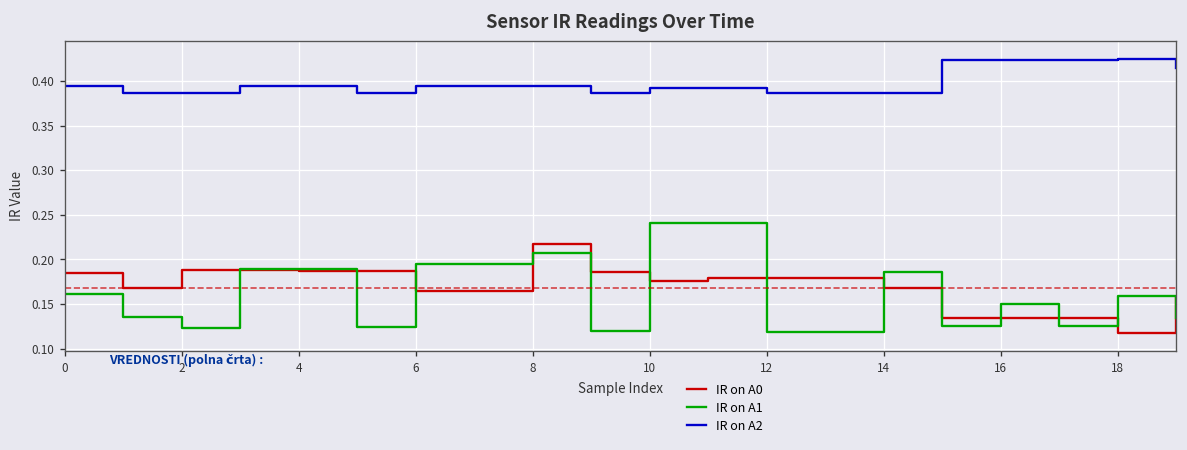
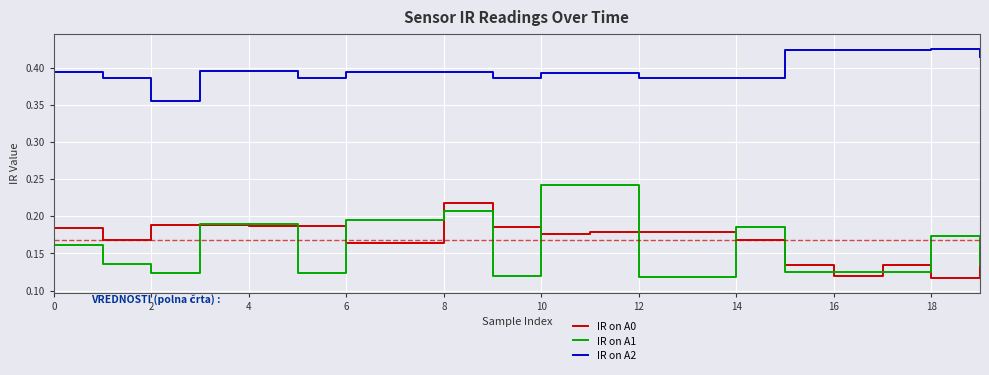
  {
    "IR on A0": {
      "0": 0.18,
      "2": 0.19,
      "6": 0.16,
      "8": 0.22,
      "10": 0.18,
      "12": 0.18,
      "14": 0.17,
-     "16": 0.13,
+     "16": 0.12,
      "18": 0.12
    },
    "IR on A1": {
      "0": 0.16,
      "2": 0.12,
      "6": 0.19,
      "8": 0.21,
      "10": 0.24,
      "12": 0.12,
      "14": 0.19,
-     "16": 0.15,
-     "18": 0.16
+     "16": 0.13,
+     "18": 0.17
    },
    "IR on A2": {
      "0": 0.39,
-     "2": 0.39,
+     "2": 0.36,
      "4": 0.39,
      "6": 0.39,
      "8": 0.39,
      "10": 0.39,
      "12": 0.39,
      "14": 0.39,
      "16": 0.42,
      "18": 0.43
    }
  }
